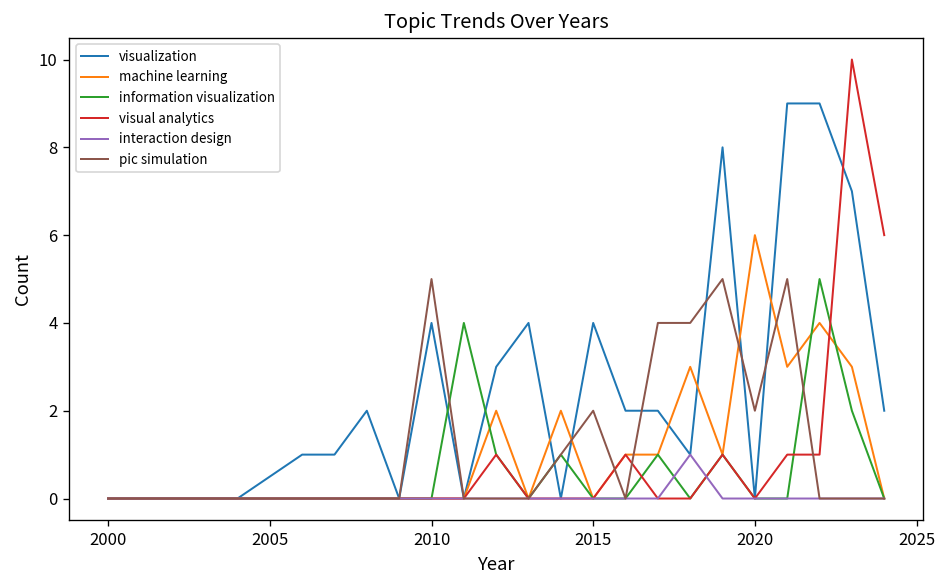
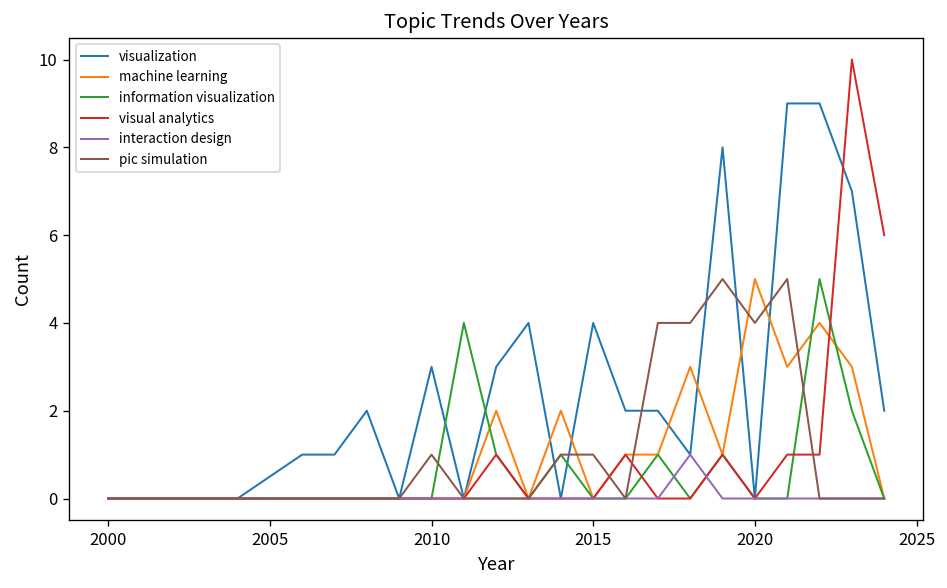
  {
    "visualization": {
-     "2010": 4,
+     "2010": 3,
      "2015": 4
    },
    "machine learning": {
-     "2020": 6
+     "2020": 5
    },
    "pic simulation": {
-     "2010": 5,
-     "2015": 2,
-     "2020": 2
+     "2010": 1,
+     "2015": 1,
+     "2020": 4
    }
  }
